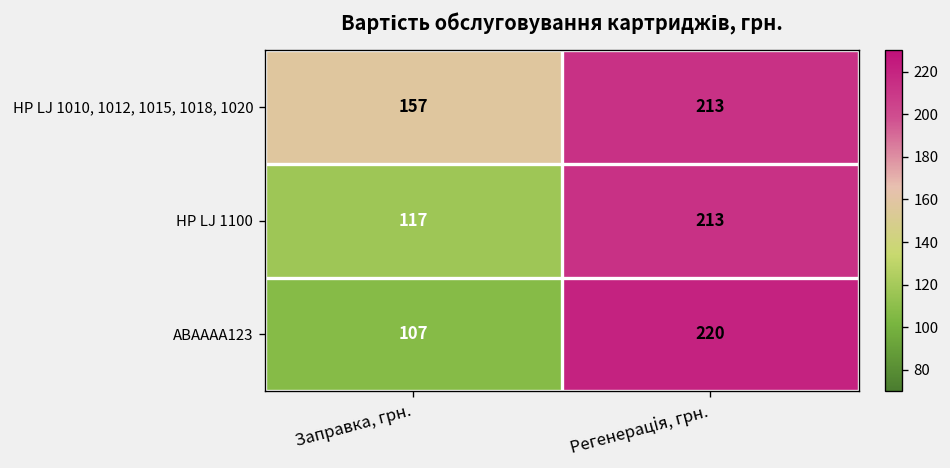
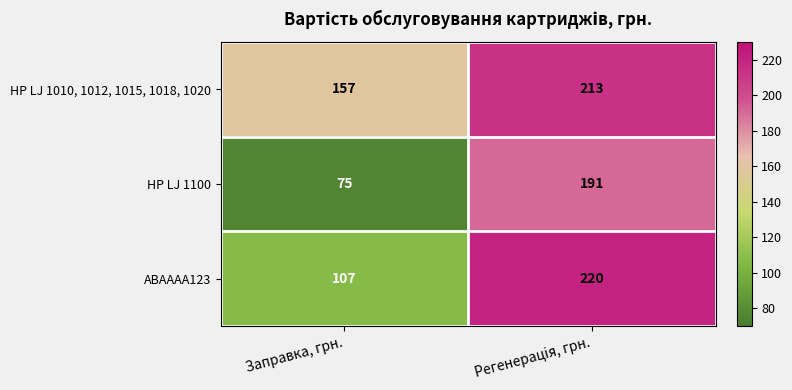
  {
    "HP LJ 1010, 1012, 1015, 1018, 1020": {
      "Заправка, грн.": 157,
      "Регенерація, грн.": 213
    },
    "HP LJ 1100": {
-     "Заправка, грн.": 117,
-     "Регенерація, грн.": 213
+     "Заправка, грн.": 75,
+     "Регенерація, грн.": 191
    },
    "АВАААА123": {
      "Заправка, грн.": 107,
      "Регенерація, грн.": 220
    }
  }
